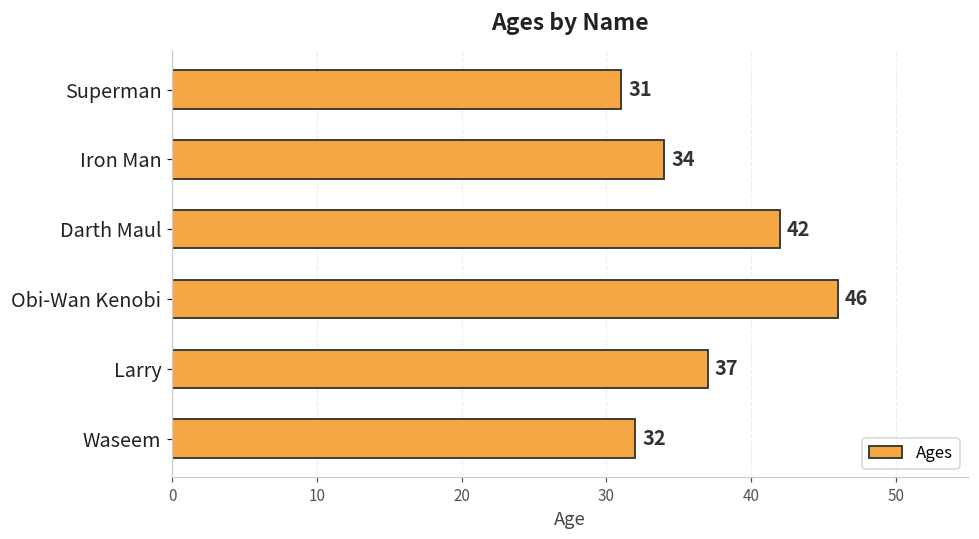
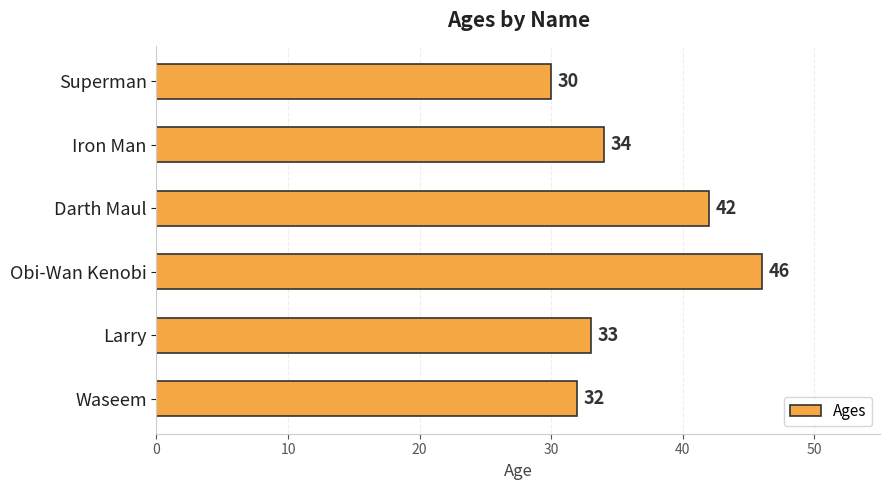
  {
-   "Superman": 31,
+   "Superman": 30,
    "Iron Man": 34,
    "Darth Maul": 42,
    "Obi-Wan Kenobi": 46,
-   "Larry": 37,
+   "Larry": 33,
    "Waseem": 32
  }
